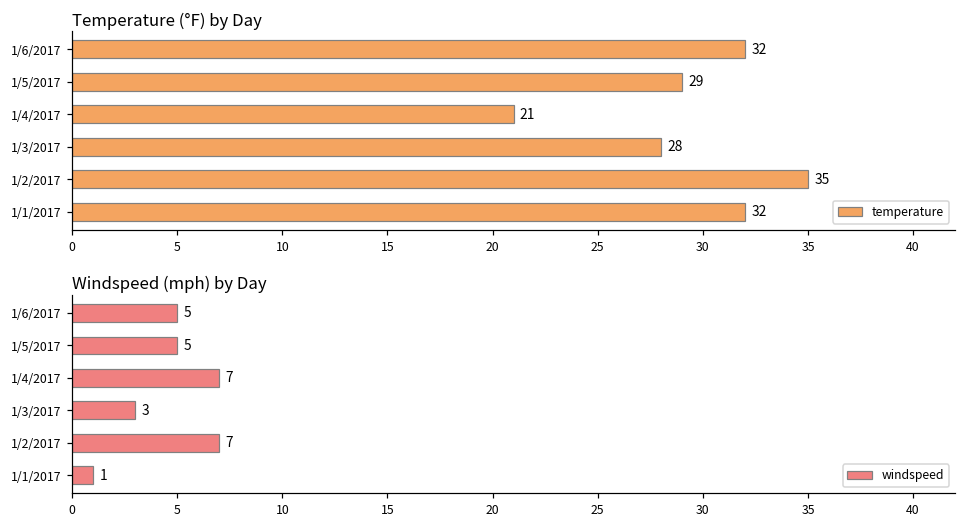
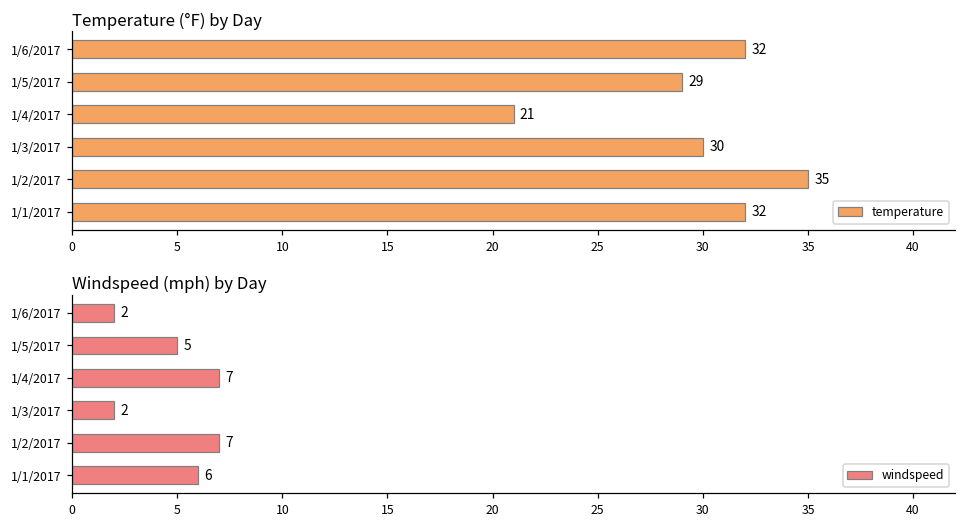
  {
    "Temperature (°F) by Day": {
      "1/6/2017": 32,
      "1/5/2017": 29,
      "1/4/2017": 21,
-     "1/3/2017": 28,
+     "1/3/2017": 30,
      "1/2/2017": 35,
      "1/1/2017": 32
    },
    "Windspeed (mph) by Day": {
-     "1/6/2017": 5,
+     "1/6/2017": 2,
      "1/5/2017": 5,
      "1/4/2017": 7,
-     "1/3/2017": 3,
+     "1/3/2017": 2,
      "1/2/2017": 7,
-     "1/1/2017": 1
+     "1/1/2017": 6
    }
  }
